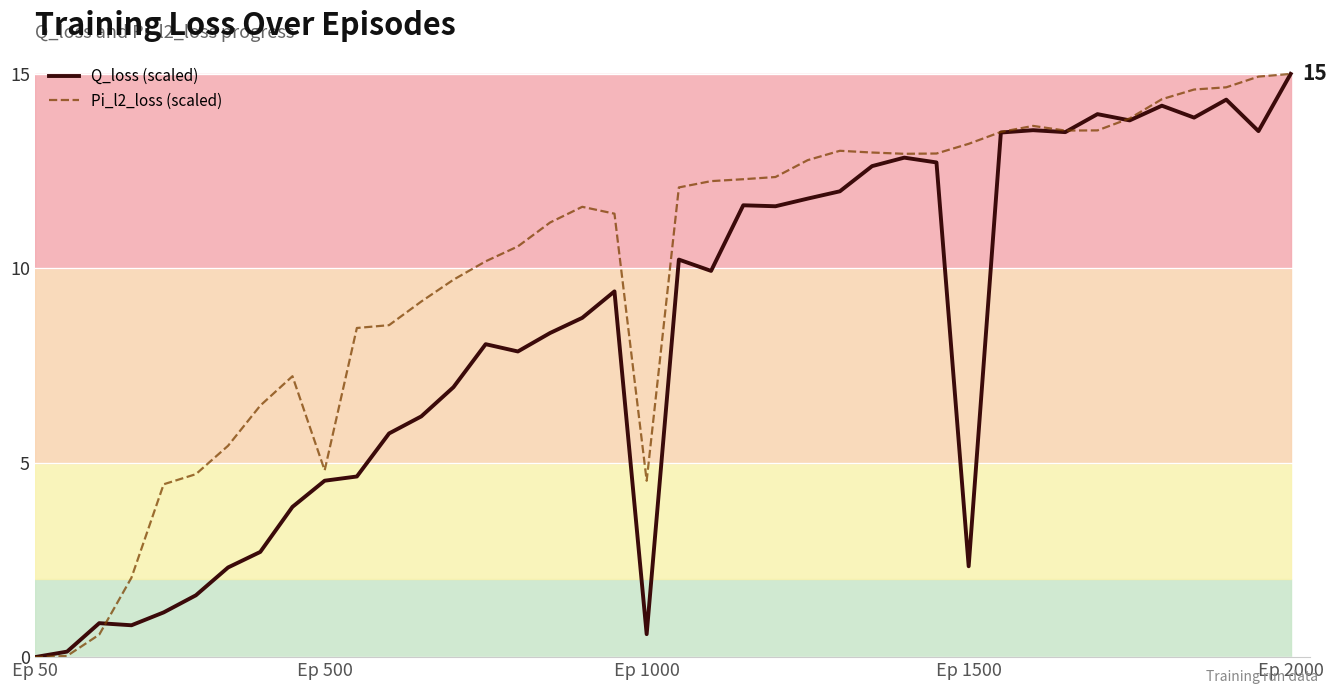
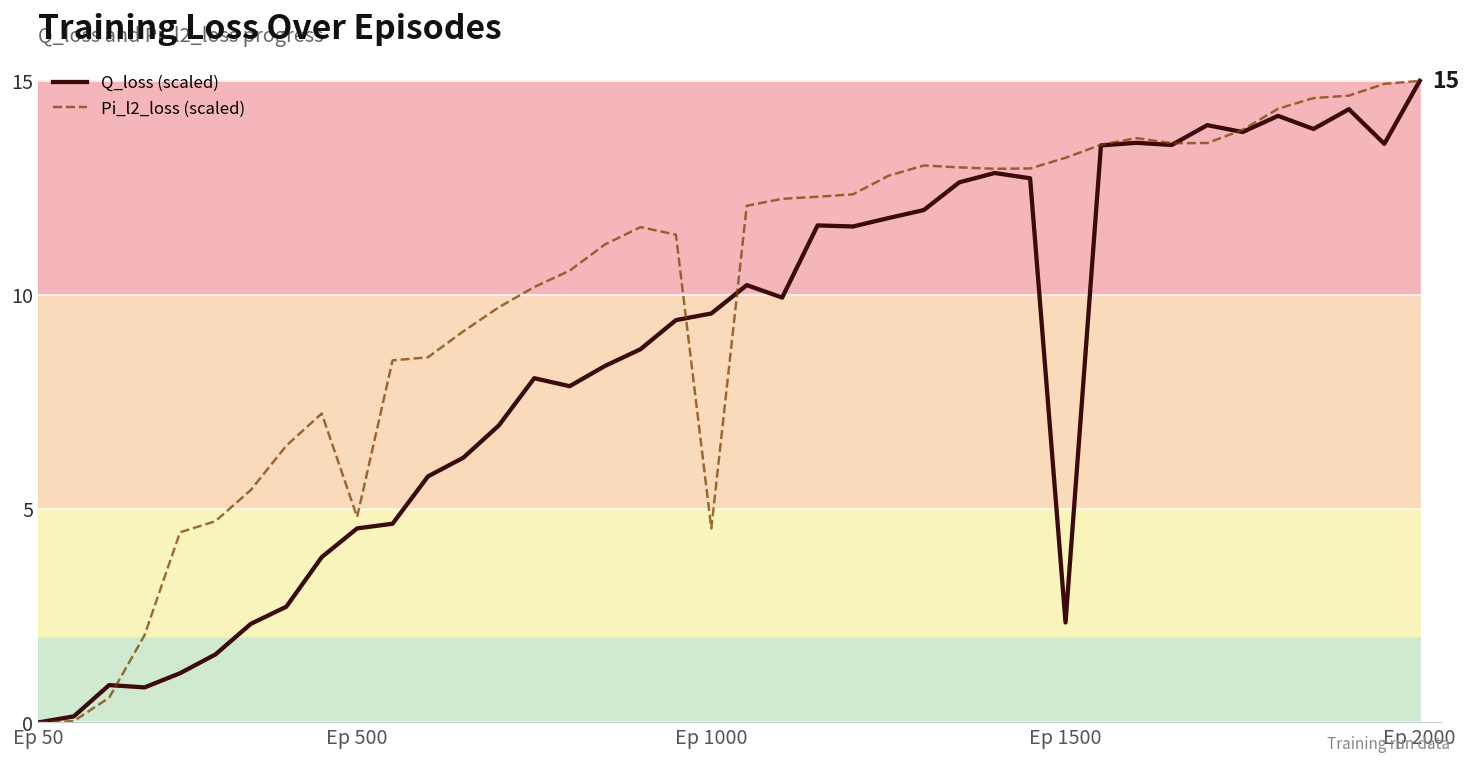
  {
    "Q_loss (scaled)": {
      "Ep 500": 4.5,
-     "Ep 1000": 0.6,
+     "Ep 1000": 9.6,
      "Ep 1500": 2.3
    },
    "Pi_l2_loss (scaled)": {
      "Ep 500": 4.8,
      "Ep 1000": 4.5,
      "Ep 1500": 13.2
    }
  }
